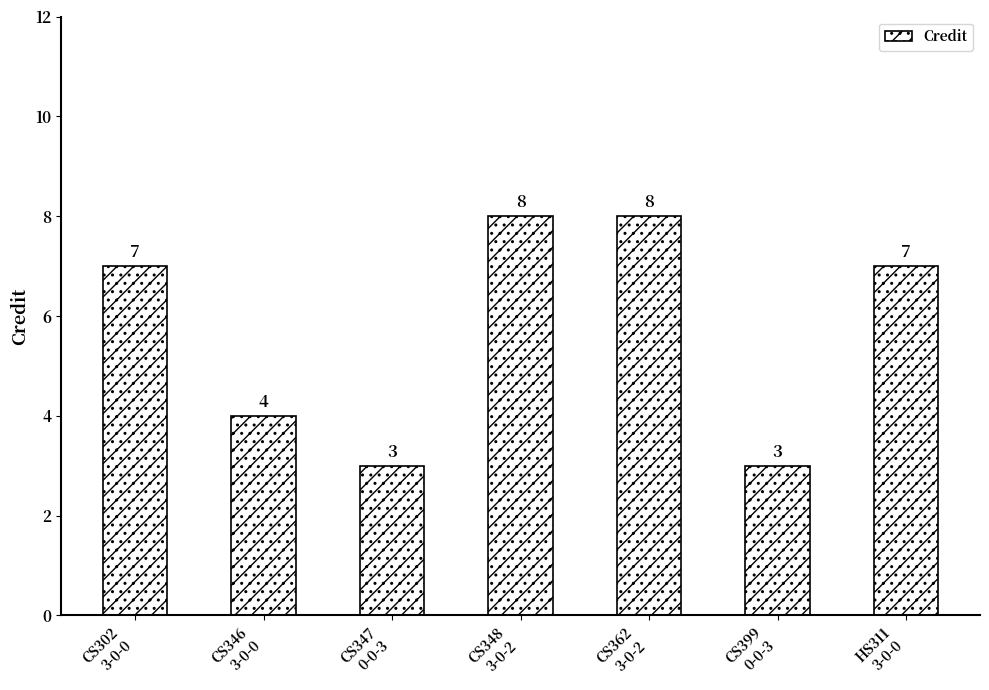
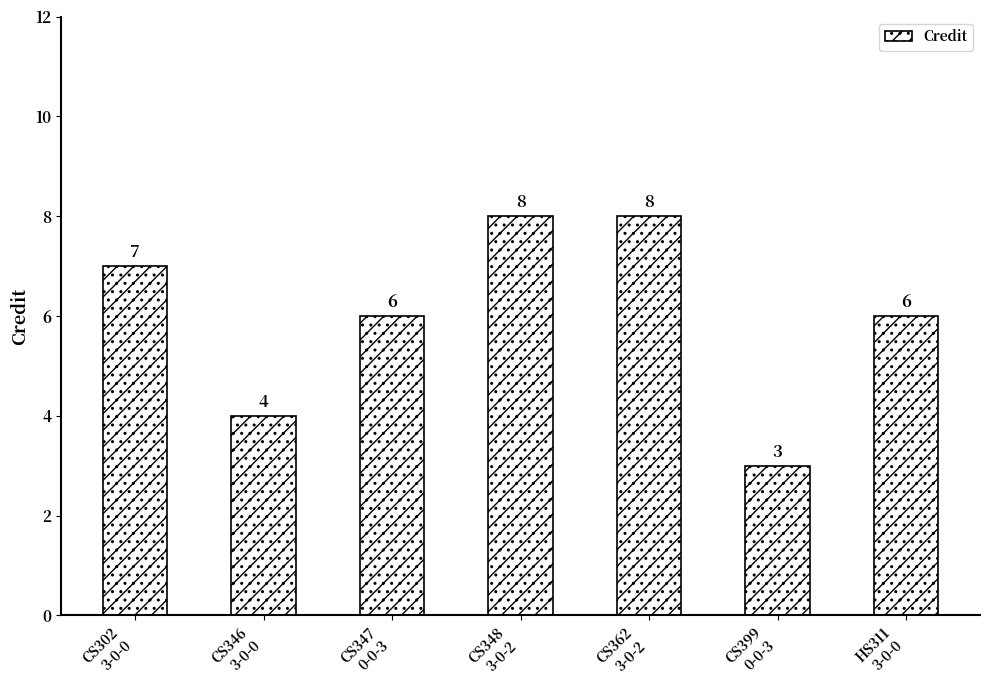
  {
    "CS302 3-0-0": 7,
    "CS346 3-0-0": 4,
-   "CS347 0-0-3": 3,
+   "CS347 0-0-3": 6,
    "CS348 3-0-2": 8,
    "CS362 3-0-2": 8,
    "CS399 0-0-3": 3,
-   "HS311 3-0-0": 7
+   "HS311 3-0-0": 6
  }
